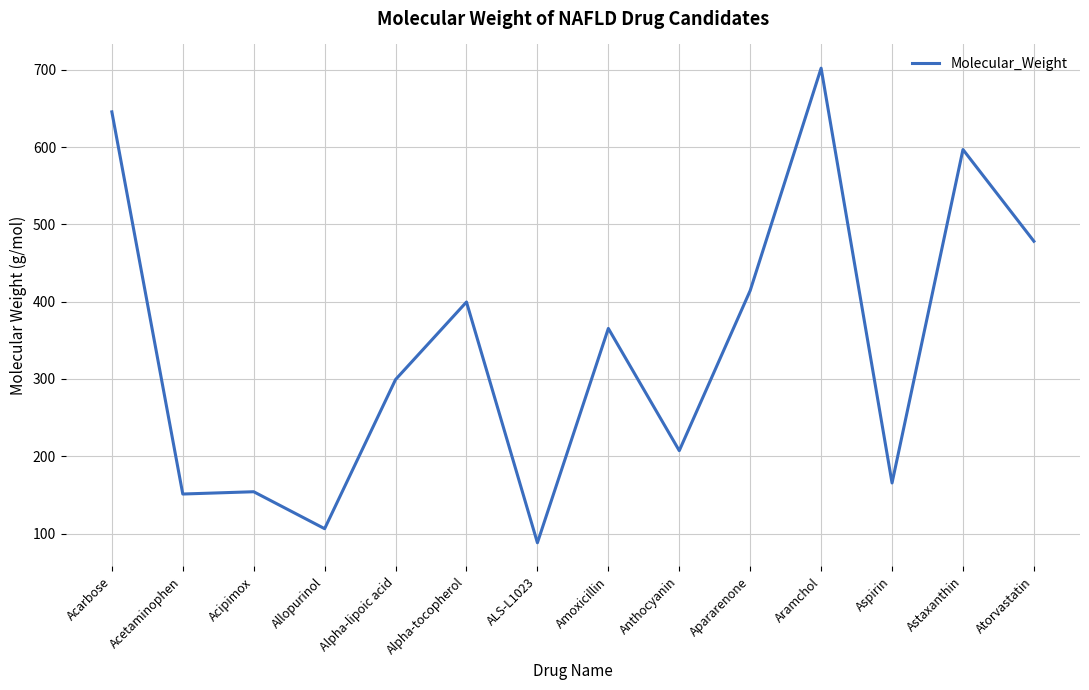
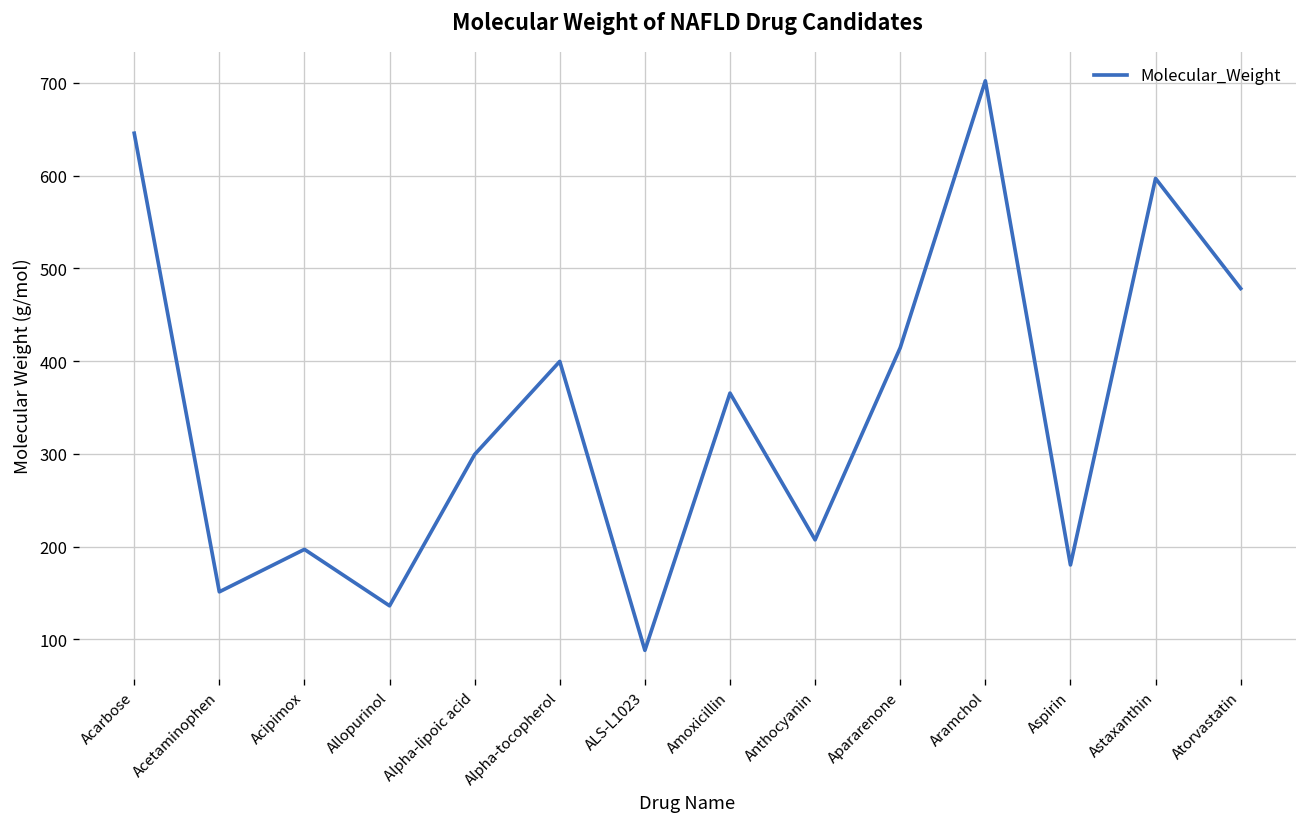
  {
    "Acarbose": 650,
    "Acetaminophen": 150,
-   "Acipimox": 150,
-   "Allopurinol": 110,
+   "Acipimox": 200,
+   "Allopurinol": 140,
    "Alpha-lipoic acid": 300,
    "Alpha-tocopherol": 400,
    "ALS-L1023": 90,
    "Amoxicillin": 370,
    "Anthocyanin": 210,
    "Apararenone": 410,
    "Aramchol": 700,
-   "Aspirin": 170,
+   "Aspirin": 180,
    "Astaxanthin": 600,
    "Atorvastatin": 480
  }
